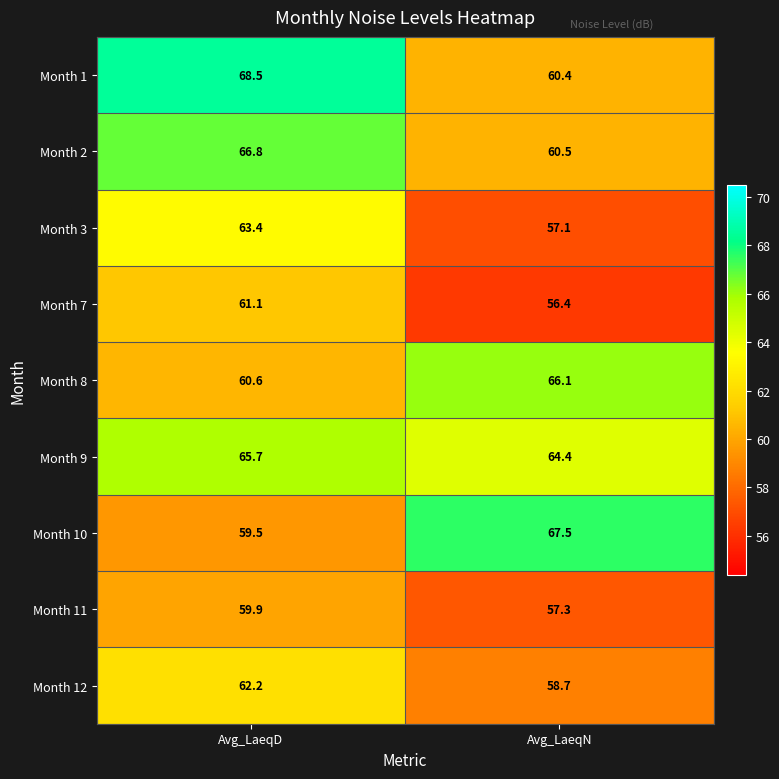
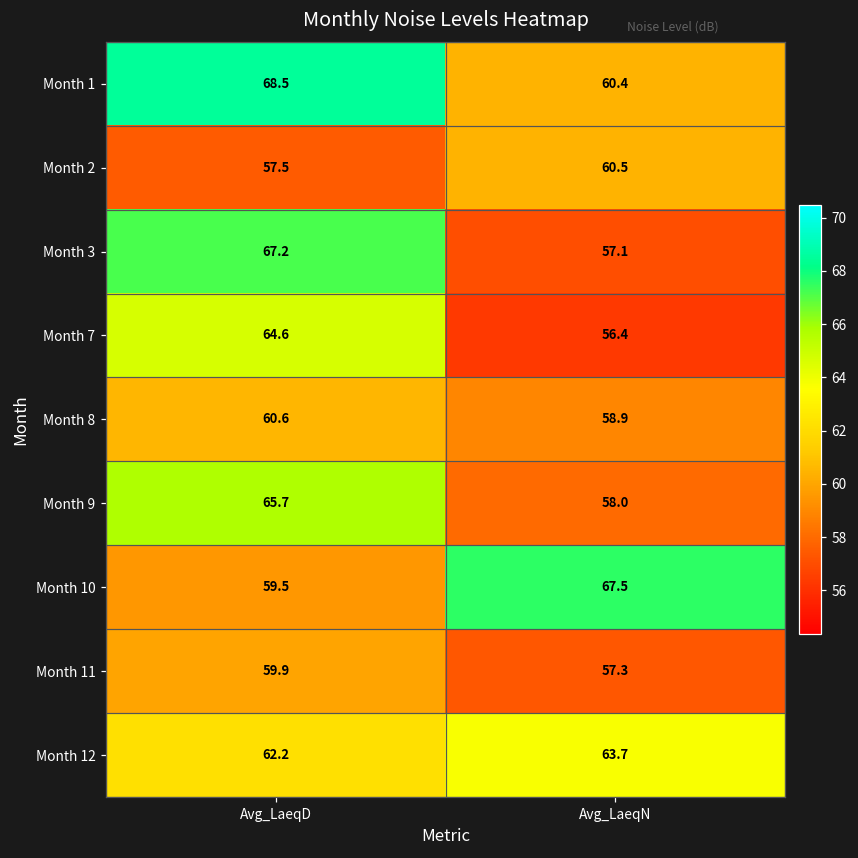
  {
    "Month 1": {
      "Avg_LaeqD": 68.5,
      "Avg_LaeqN": 60.4
    },
    "Month 2": {
-     "Avg_LaeqD": 66.8,
+     "Avg_LaeqD": 57.5,
      "Avg_LaeqN": 60.5
    },
    "Month 3": {
-     "Avg_LaeqD": 63.4,
+     "Avg_LaeqD": 67.2,
      "Avg_LaeqN": 57.1
    },
    "Month 7": {
-     "Avg_LaeqD": 61.1,
+     "Avg_LaeqD": 64.6,
      "Avg_LaeqN": 56.4
    },
    "Month 8": {
      "Avg_LaeqD": 60.6,
-     "Avg_LaeqN": 66.1
+     "Avg_LaeqN": 58.9
    },
    "Month 9": {
      "Avg_LaeqD": 65.7,
-     "Avg_LaeqN": 64.4
+     "Avg_LaeqN": 58.0
    },
    "Month 10": {
      "Avg_LaeqD": 59.5,
      "Avg_LaeqN": 67.5
    },
    "Month 11": {
      "Avg_LaeqD": 59.9,
      "Avg_LaeqN": 57.3
    },
    "Month 12": {
      "Avg_LaeqD": 62.2,
-     "Avg_LaeqN": 58.7
+     "Avg_LaeqN": 63.7
    }
  }
